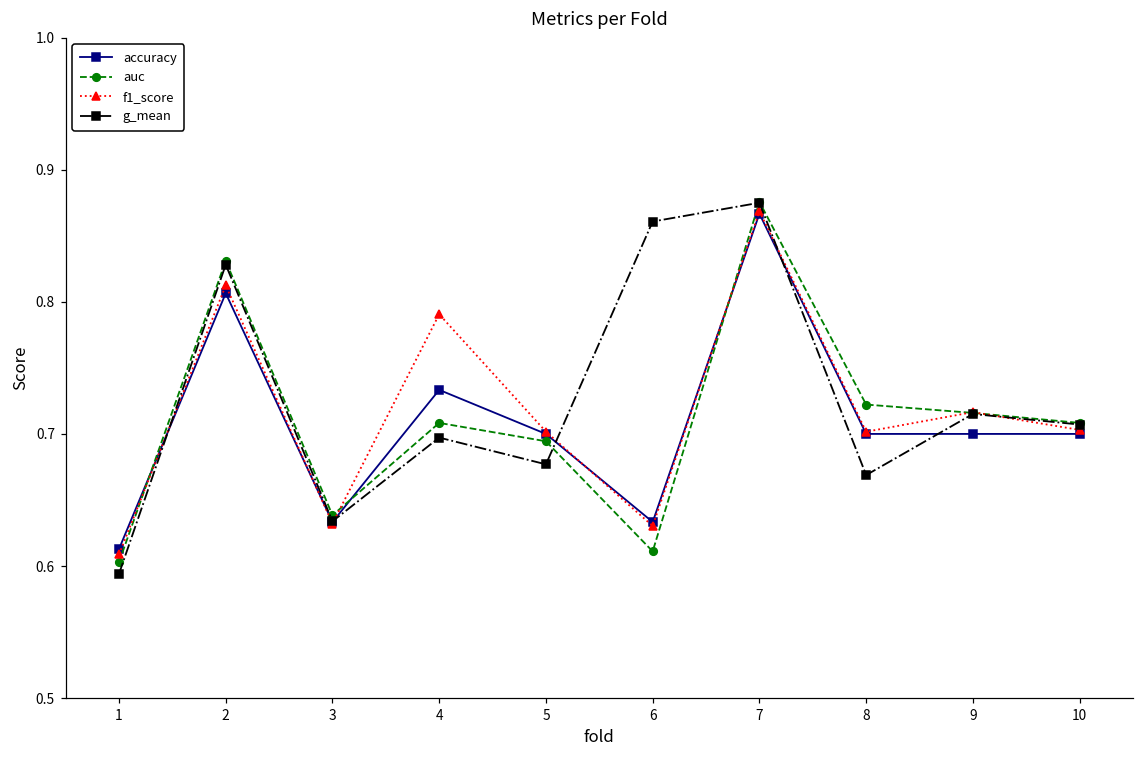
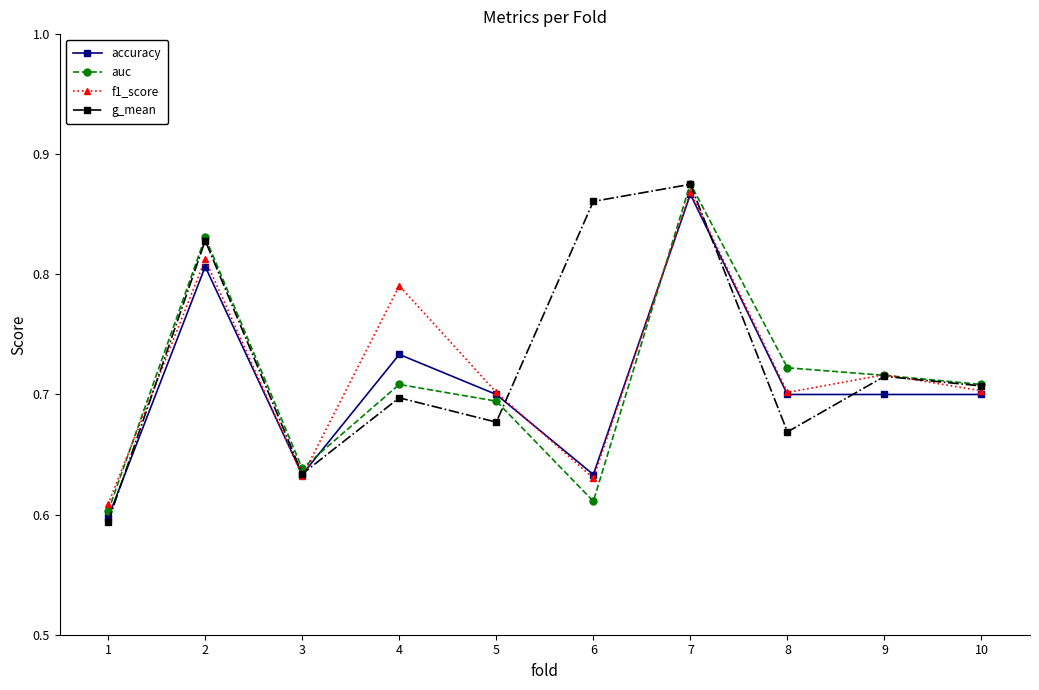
  {
    "accuracy": {
-     "1": 0.613,
+     "1": 0.598,
      "2": 0.806,
      "4": 0.733,
      "6": 0.633,
      "9": 0.700,
      "10": 0.700
    },
    "auc": {
      "1": 0.603,
      "2": 0.831,
      "3": 0.638,
      "4": 0.708,
      "5": 0.694,
      "6": 0.611,
      "8": 0.722
    },
    "f1_score": {
      "1": 0.609,
      "2": 0.812,
      "4": 0.791,
      "6": 0.630,
      "10": 0.703
    },
    "g_mean": {
      "1": 0.594,
      "2": 0.828,
      "4": 0.697,
      "5": 0.677,
      "6": 0.861,
      "8": 0.669
    }
  }
